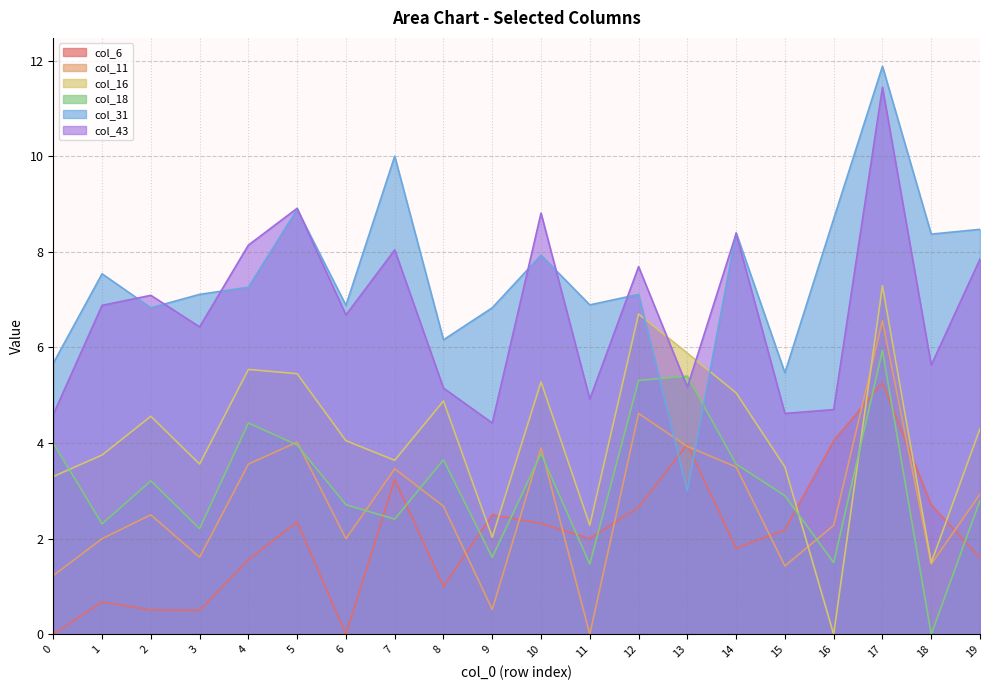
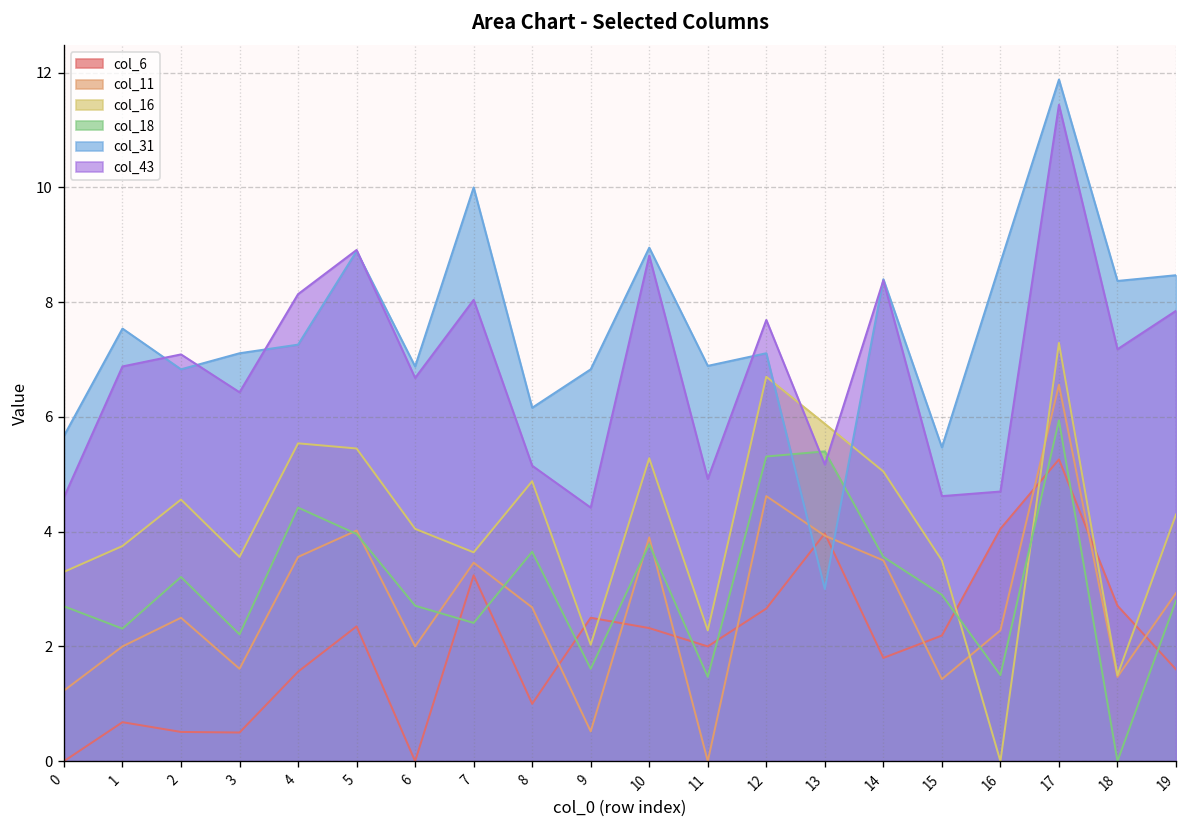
  {
    "col_18": {
-     "0": 4.0,
+     "0": 2.7,
      "1": 2.3,
      "2": 3.2,
      "3": 2.2,
      "4": 4.4,
      "5": 4.0,
      "6": 2.7,
      "7": 2.4,
      "8": 3.7,
      "9": 1.6,
      "10": 3.8,
      "11": 1.5,
      "12": 5.3,
      "13": 5.4,
      "14": 3.6,
      "15": 2.9,
      "16": 1.5,
      "17": 5.9,
      "18": 0.0,
      "19": 2.8
    },
    "col_31": {
      "0": 5.7,
      "1": 7.5,
      "2": 6.8,
      "3": 7.1,
      "4": 7.3,
      "6": 6.9,
      "7": 10.0,
      "8": 6.2,
      "9": 6.8,
-     "10": 7.9,
+     "10": 9.0,
      "11": 6.9,
      "12": 7.1,
      "13": 3.0,
      "15": 5.5,
      "16": 8.7,
      "17": 11.9,
      "18": 8.4,
      "19": 8.5
    },
    "col_43": {
      "0": 4.6,
      "1": 6.9,
      "2": 7.1,
      "3": 6.4,
      "4": 8.1,
      "6": 6.7,
      "7": 8.0,
      "8": 5.2,
      "9": 4.4,
      "10": 8.8,
      "11": 4.9,
      "12": 7.7,
      "13": 5.2,
      "15": 4.6,
      "16": 4.7,
      "17": 11.4,
-     "18": 5.6,
+     "18": 7.2,
      "19": 7.9
    }
  }
